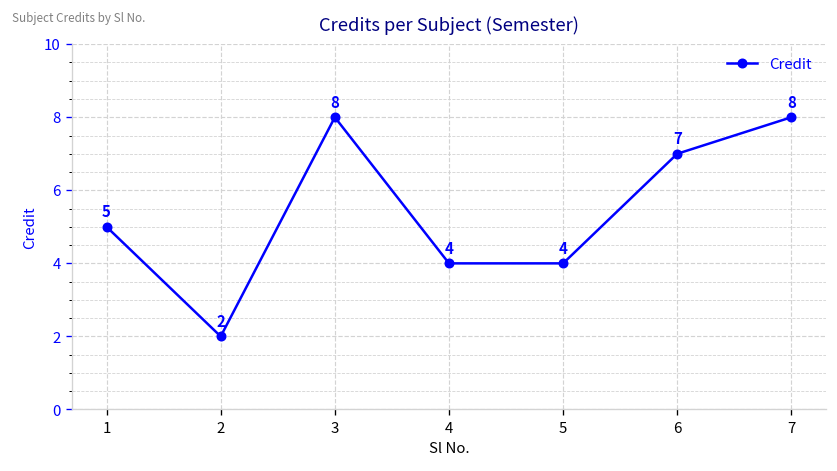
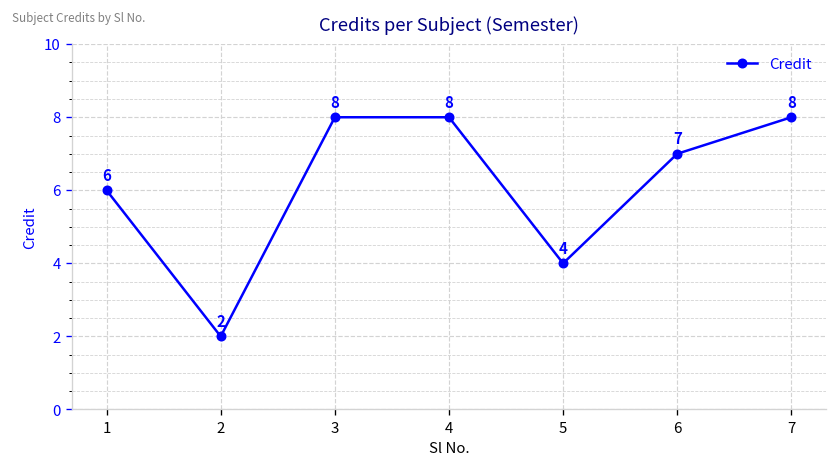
  {
-   "1": 5,
+   "1": 6,
    "2": 2,
    "3": 8,
-   "4": 4,
+   "4": 8,
    "5": 4,
    "6": 7,
    "7": 8
  }
